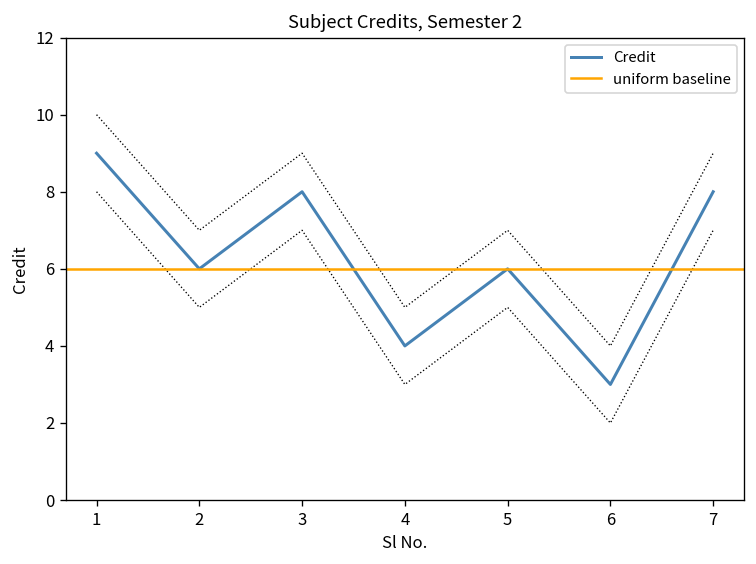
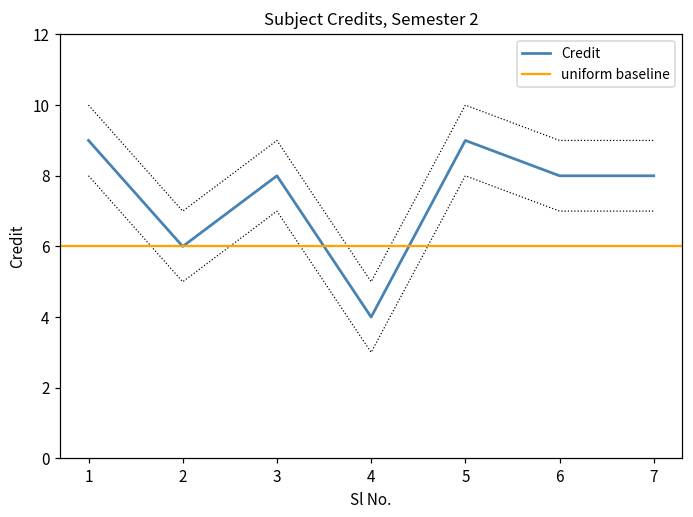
  {
    "Credit": {
      "1": 9,
      "2": 6,
      "3": 8,
      "4": 4,
-     "5": 6,
-     "6": 3,
+     "5": 9,
+     "6": 8,
      "7": 8
    }
  }
